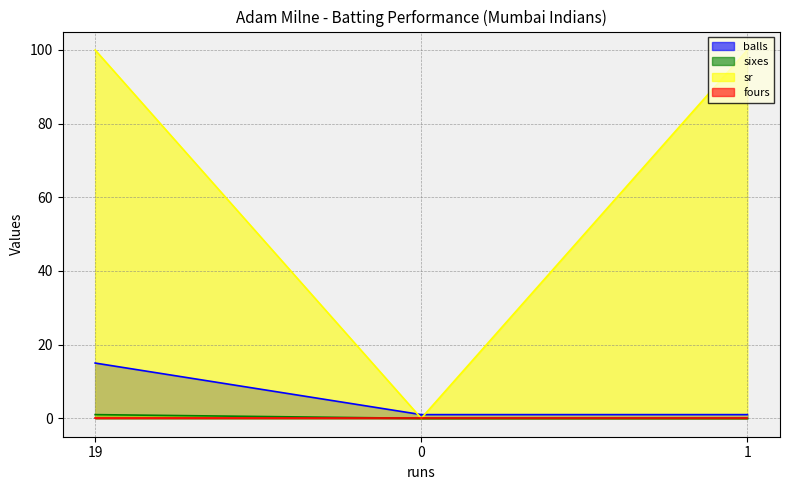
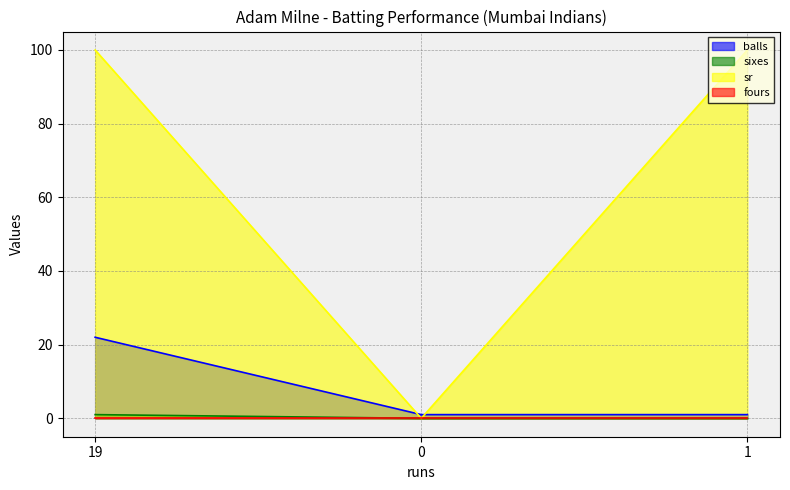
  {
    "balls": {
-     "19": 15,
+     "19": 22,
      "0": 1,
      "1": 1
    },
    "sixes": {
      "19": 1
    },
    "sr": {
      "19": 100
    },
    "fours": {
      "19": 0
    }
  }
